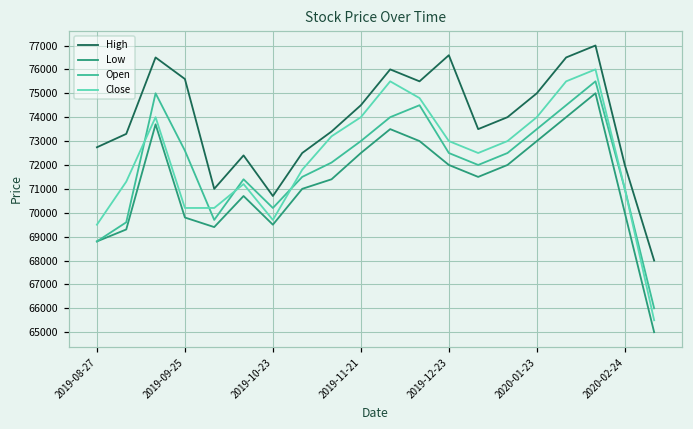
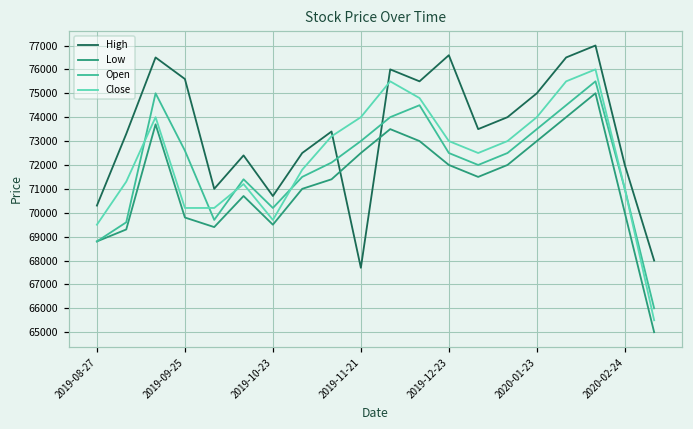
  {
    "High": {
-     "2019-08-27": 72700,
+     "2019-08-27": 70300,
      "2019-09-25": 75600,
      "2019-10-23": 70700,
-     "2019-11-21": 74500,
+     "2019-11-21": 67700,
      "2019-12-23": 76600,
      "2020-01-23": 75000,
      "2020-02-24": 72000
    }
  }
